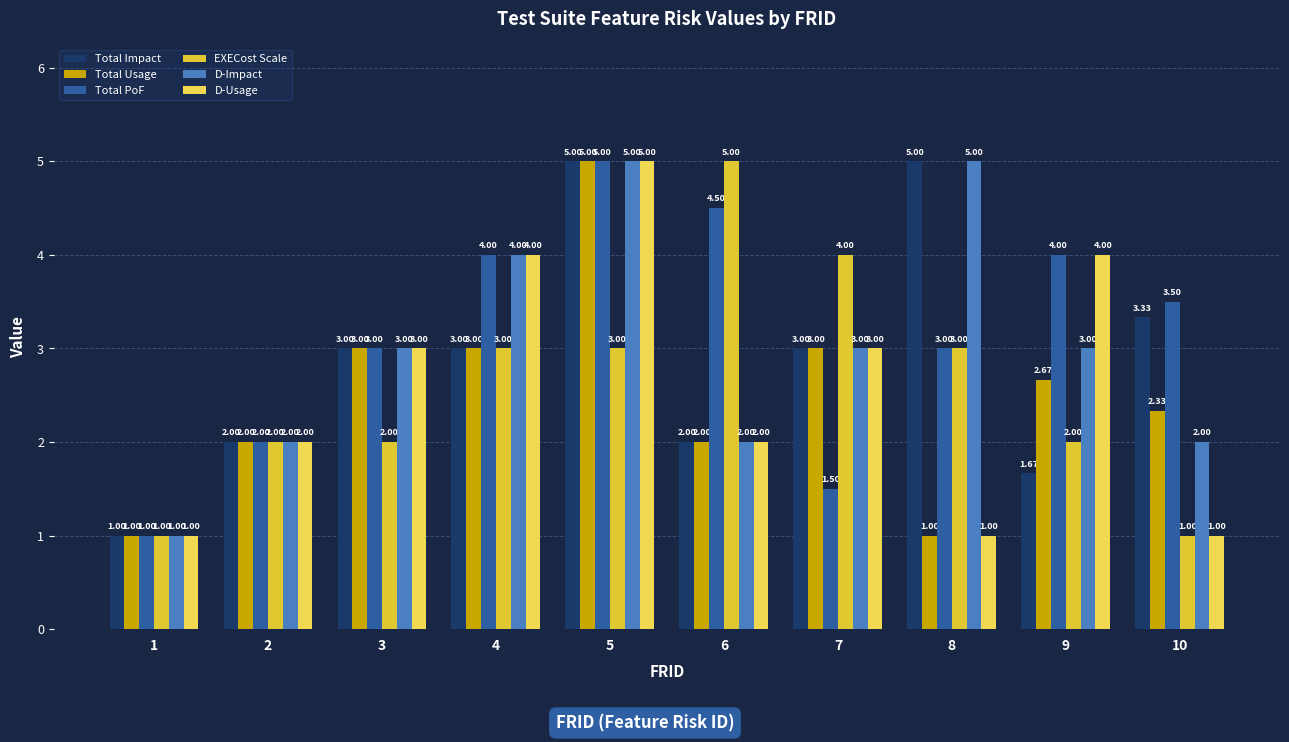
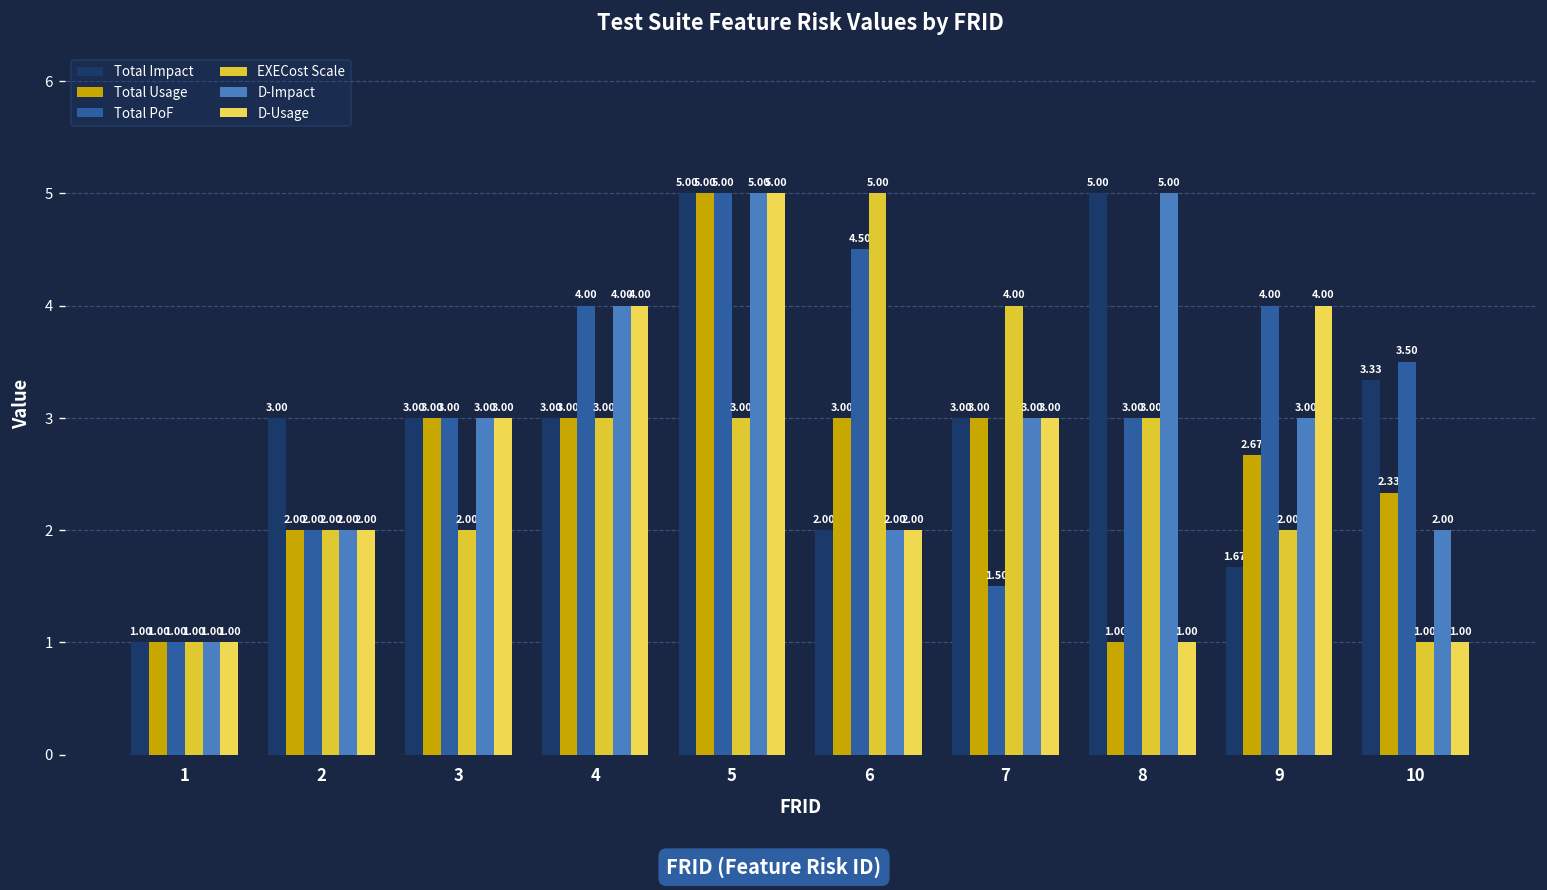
  {
    "Total Impact": {
-     "2": 2.00,
+     "2": 3.00,
      "6": 2.00,
      "8": 5.00,
      "9": 1.67,
      "10": 3.33
    },
    "Total Usage": {
-     "6": 2.00,
+     "6": 3.00,
      "8": 1.00,
      "9": 2.67,
      "10": 2.33
    }
  }
